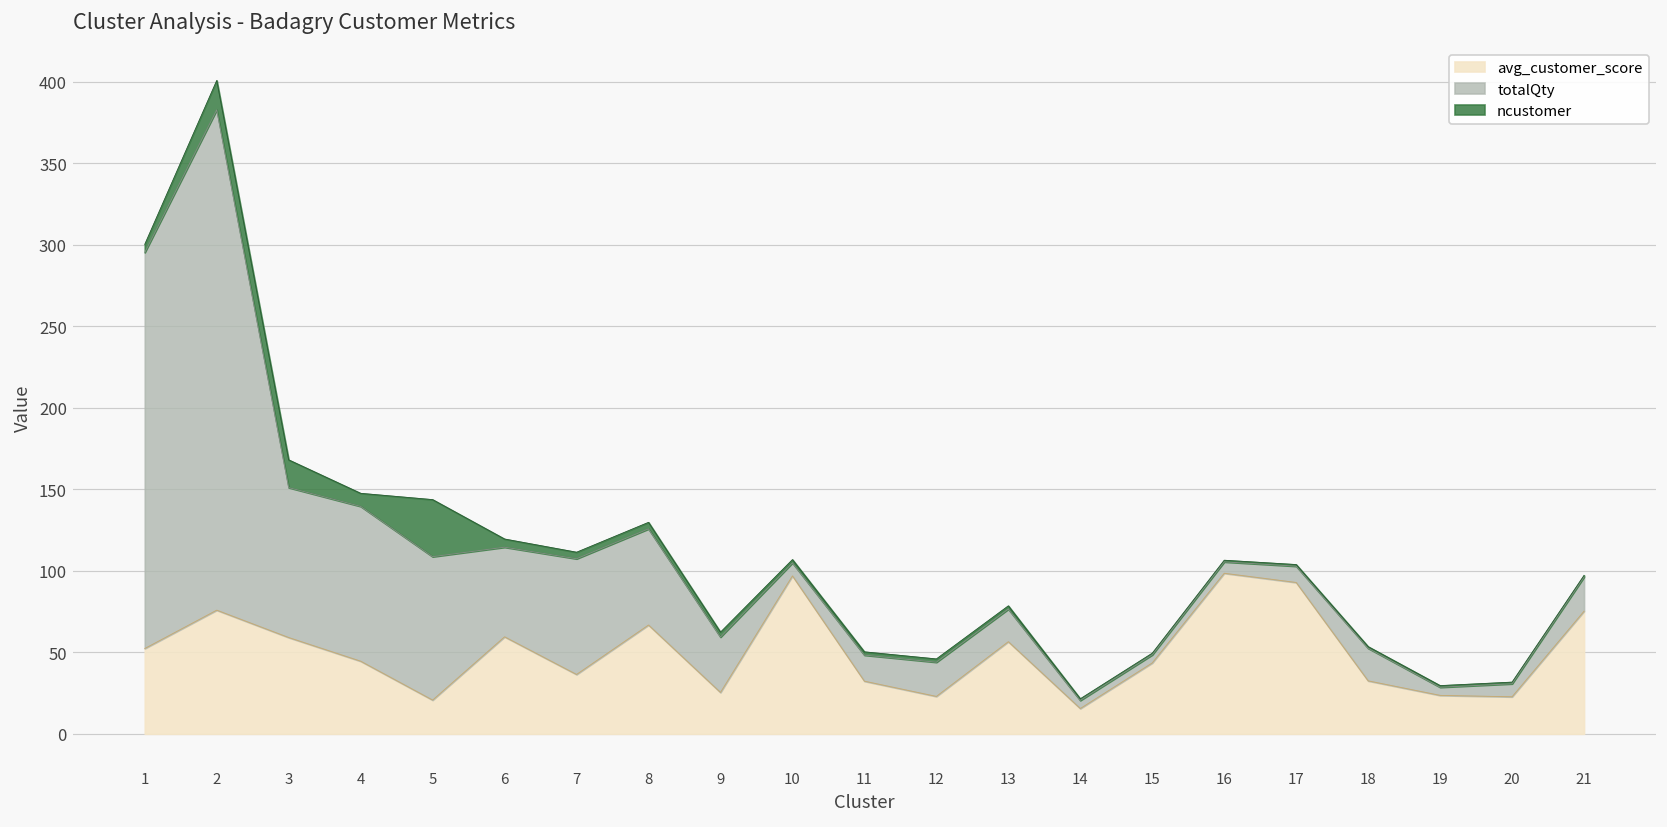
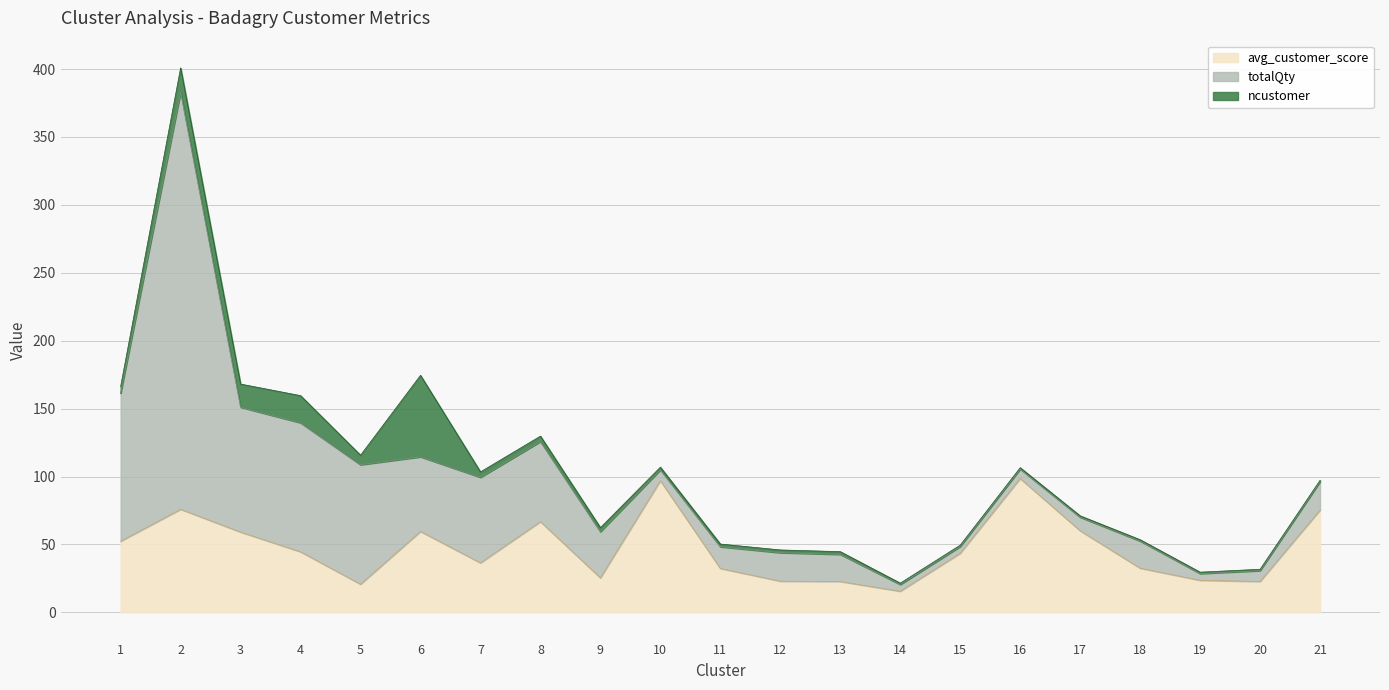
  {
    "avg_customer_score": {
      "1": 52,
      "2": 76,
      "3": 59,
      "4": 45,
      "5": 21,
      "6": 60,
      "7": 36,
      "8": 67,
      "9": 25,
      "10": 97,
      "11": 32,
      "12": 23,
-     "13": 57,
+     "13": 23,
      "14": 16,
      "15": 43,
      "16": 99,
-     "17": 93,
+     "17": 60,
      "18": 33,
      "19": 24,
      "20": 23,
      "21": 75
    },
    "totalQty": {
-     "1": 243,
+     "1": 109,
      "2": 307,
      "3": 92,
      "4": 95,
      "5": 88,
      "6": 55,
-     "7": 71,
+     "7": 63,
      "8": 59,
      "9": 34,
      "10": 8,
      "11": 16,
      "12": 21,
      "13": 20
    },
    "ncustomer": {
      "1": 5,
      "2": 18,
      "3": 17,
-     "4": 8,
-     "5": 35,
-     "6": 5,
+     "4": 20,
+     "5": 7,
+     "6": 60,
      "7": 4,
      "8": 4,
      "9": 3,
      "10": 2,
      "11": 2,
      "12": 2,
      "13": 2
    }
  }
